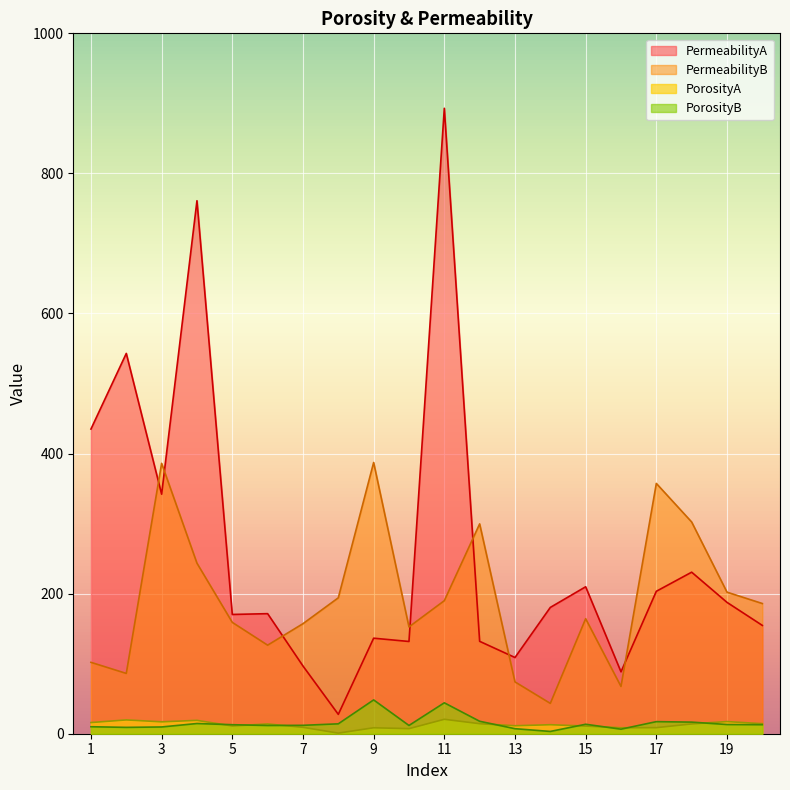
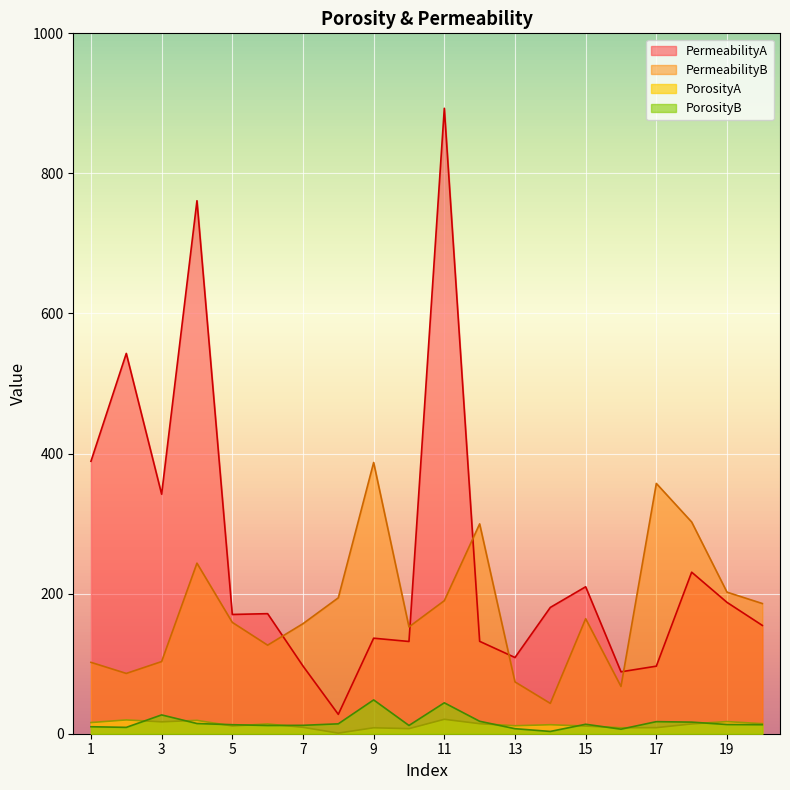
  {
    "PermeabilityA": {
-     "1": 440,
+     "1": 390,
      "3": 340,
      "5": 170,
      "7": 100,
      "9": 140,
      "11": 890,
      "13": 110,
      "15": 210,
-     "17": 200,
+     "17": 100,
      "19": 190
    },
    "PermeabilityB": {
      "1": 100,
-     "3": 390,
+     "3": 100,
      "5": 160,
      "7": 160,
      "9": 390,
      "11": 190,
      "13": 70,
      "15": 160,
      "17": 360,
      "19": 200
    },
    "PorosityA": {
      "1": 20,
      "3": 20,
      "9": 10,
      "11": 20,
      "13": 10,
      "17": 10,
      "19": 20
    },
    "PorosityB": {
      "1": 10,
-     "3": 10,
+     "3": 30,
      "9": 50,
      "11": 40,
      "13": 10,
      "17": 20,
      "19": 10
    }
  }
